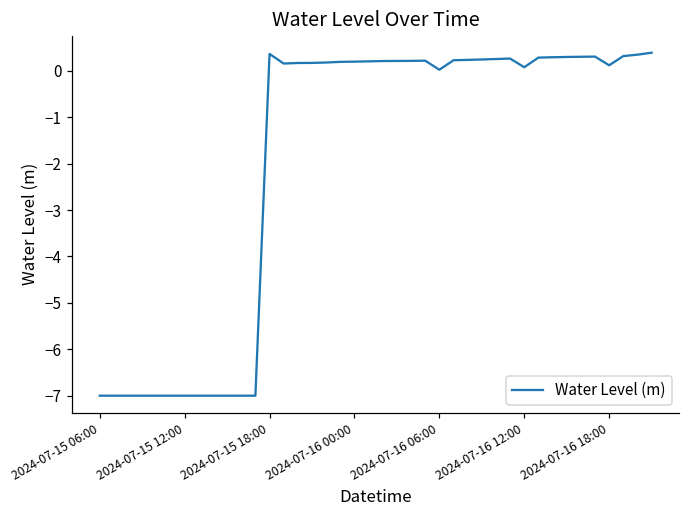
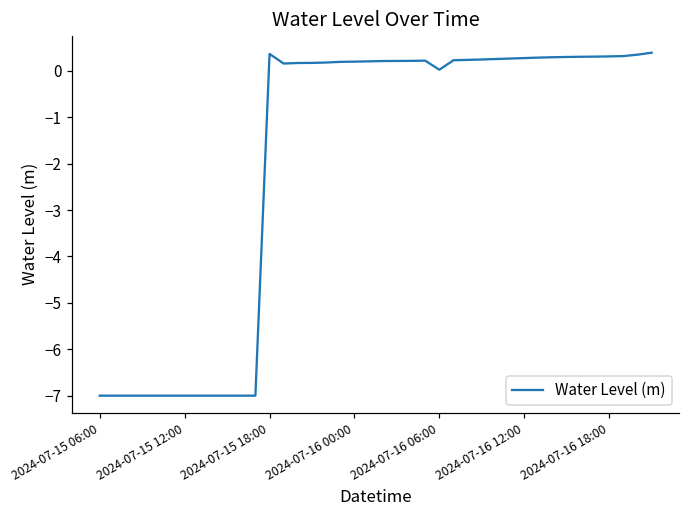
  {
    "2024-07-15 06:00": -7.0,
    "2024-07-15 12:00": -7.0,
    "2024-07-15 18:00": 0.4,
    "2024-07-16 00:00": 0.2,
    "2024-07-16 06:00": 0.0,
-   "2024-07-16 12:00": 0.1,
-   "2024-07-16 18:00": 0.1
+   "2024-07-16 12:00": 0.3,
+   "2024-07-16 18:00": 0.3
  }
